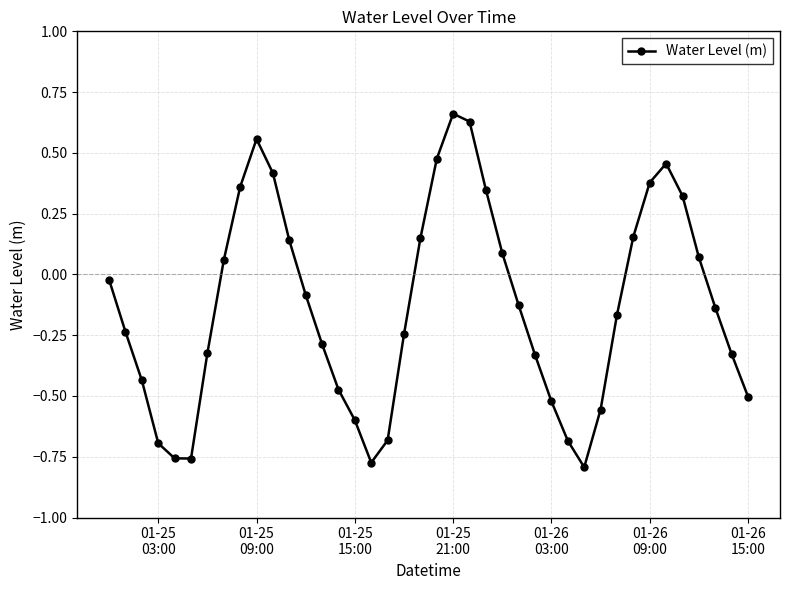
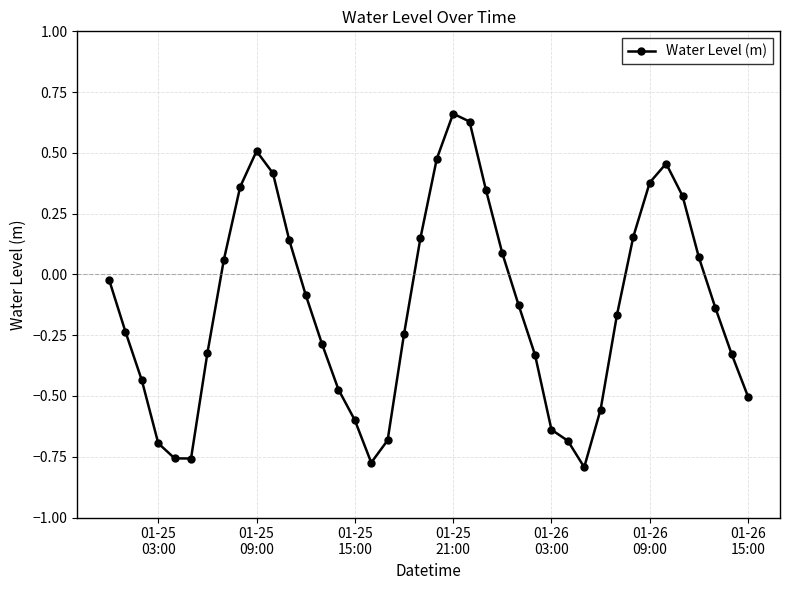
  {
    "01-25 03:00": -0.69,
-   "01-25 09:00": 0.56,
+   "01-25 09:00": 0.51,
    "01-25 15:00": -0.60,
    "01-25 21:00": 0.66,
-   "01-26 03:00": -0.52,
+   "01-26 03:00": -0.64,
    "01-26 09:00": 0.38,
    "01-26 15:00": -0.50
  }
